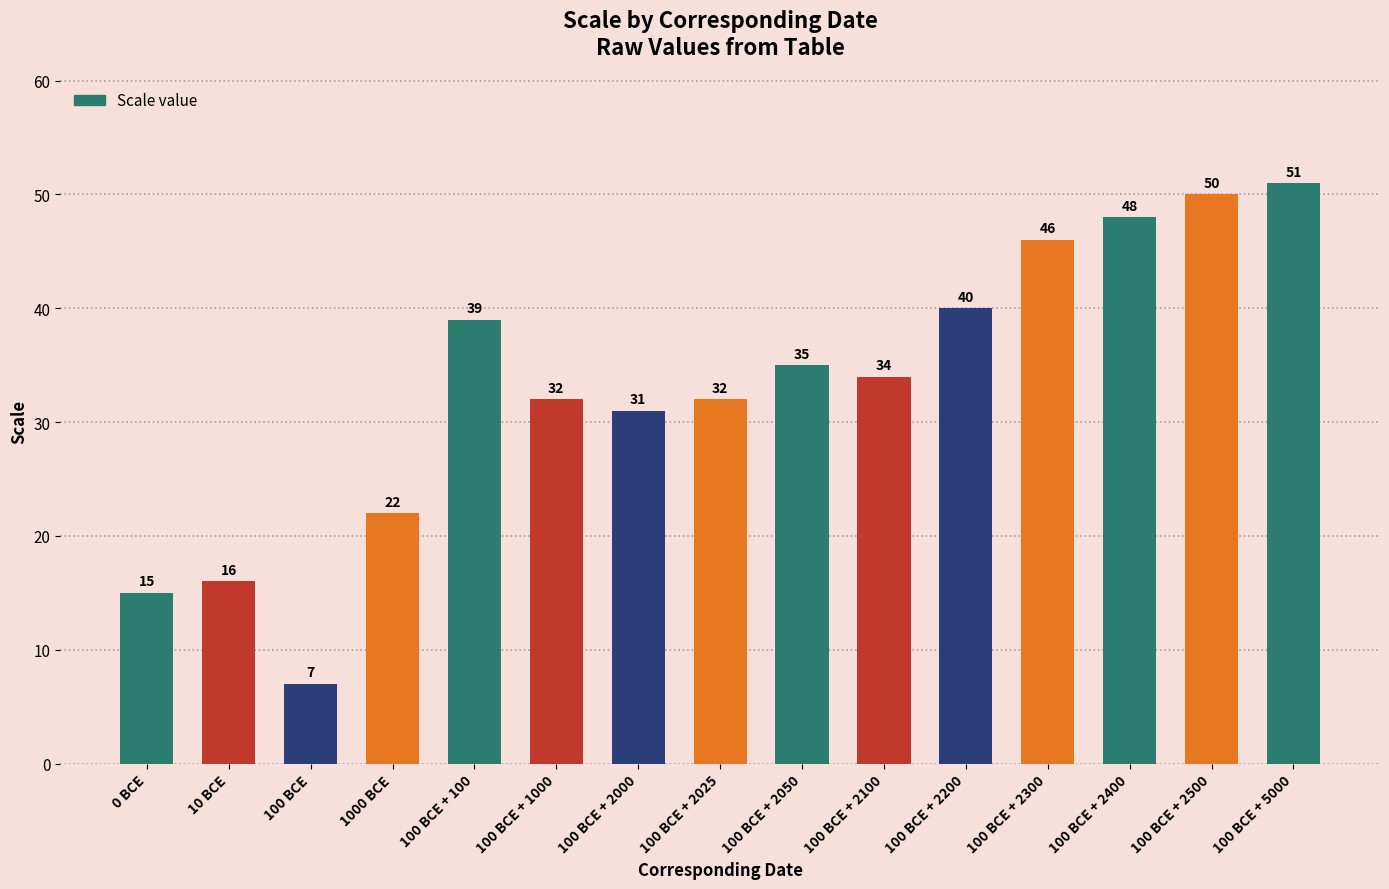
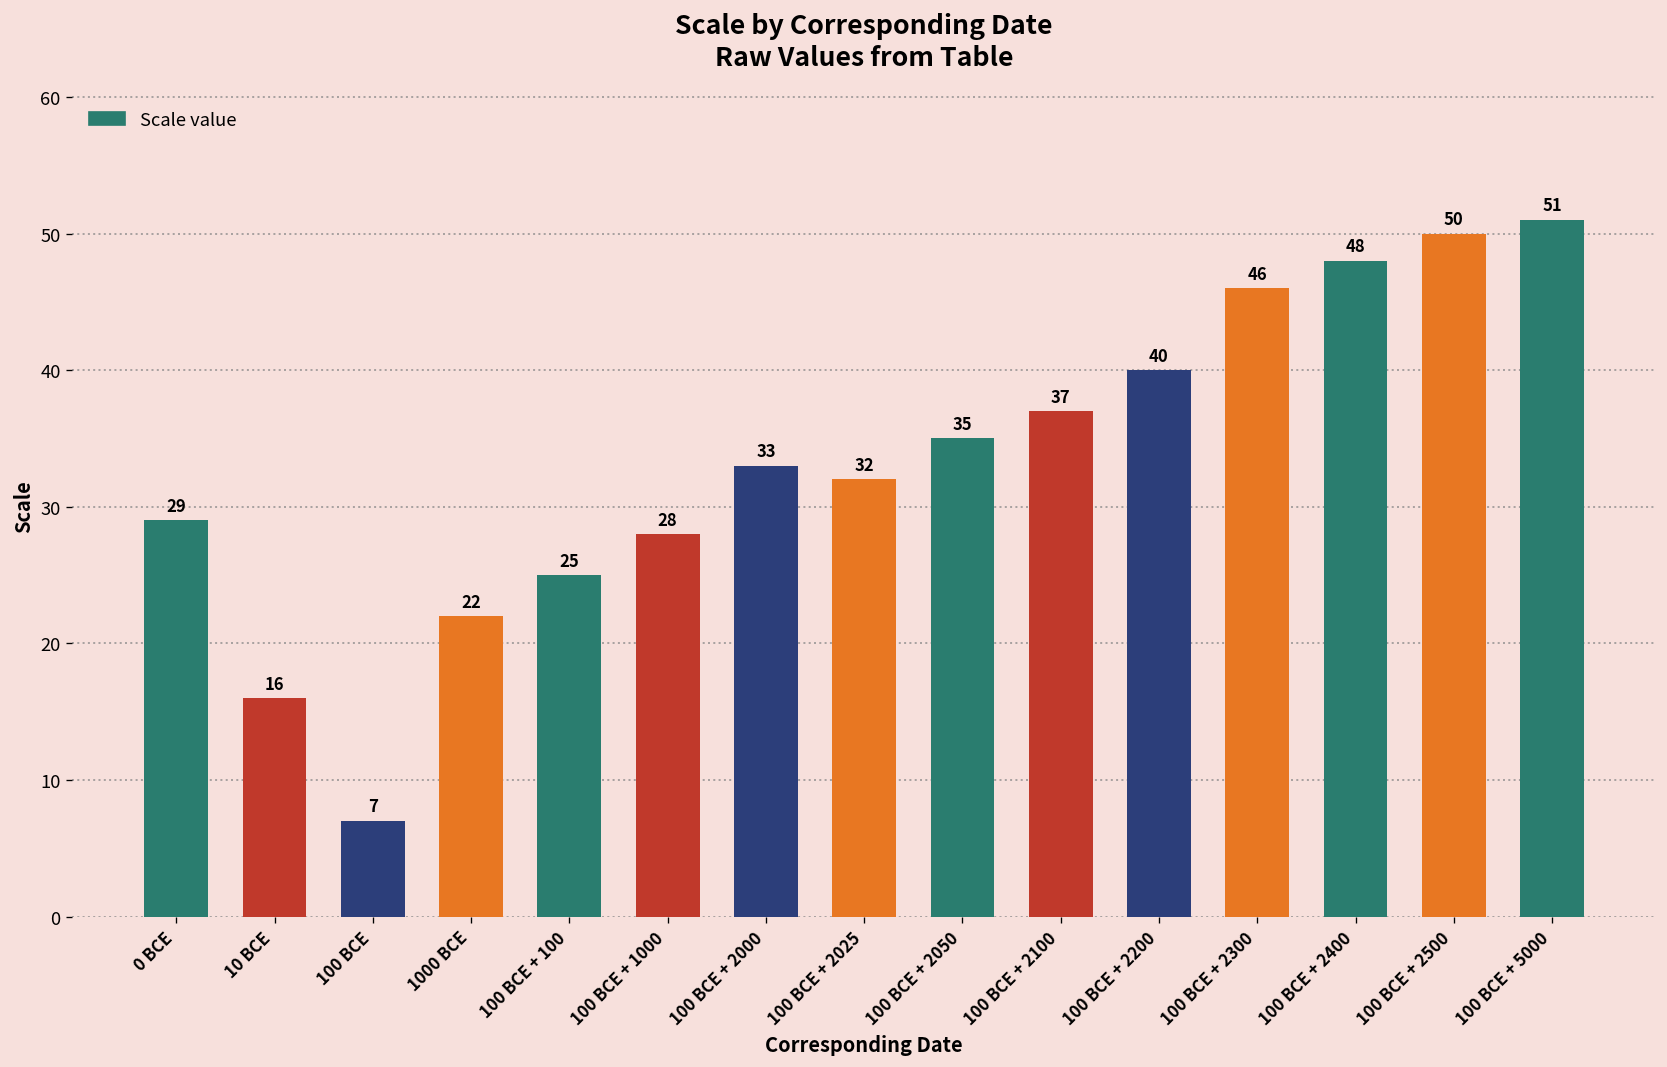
  {
-   "0 BCE": 15,
+   "0 BCE": 29,
    "10 BCE": 16,
    "100 BCE": 7,
    "1000 BCE": 22,
-   "100 BCE + 100": 39,
-   "100 BCE + 1000": 32,
-   "100 BCE + 2000": 31,
+   "100 BCE + 100": 25,
+   "100 BCE + 1000": 28,
+   "100 BCE + 2000": 33,
    "100 BCE + 2025": 32,
    "100 BCE + 2050": 35,
-   "100 BCE + 2100": 34,
+   "100 BCE + 2100": 37,
    "100 BCE + 2200": 40,
    "100 BCE + 2300": 46,
    "100 BCE + 2400": 48,
    "100 BCE + 2500": 50,
    "100 BCE + 5000": 51
  }
